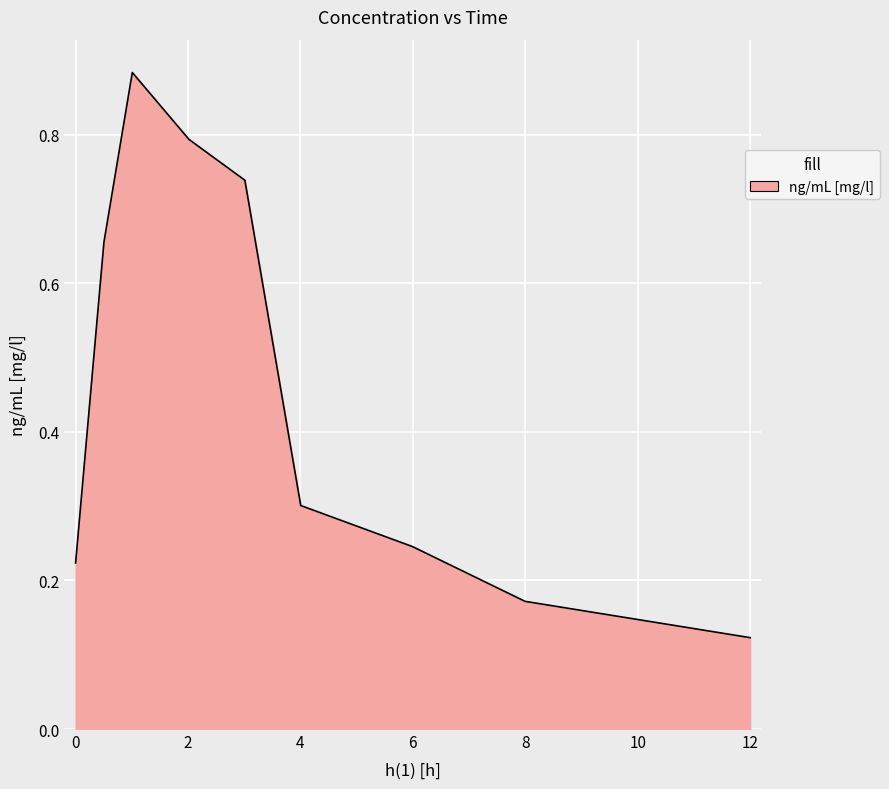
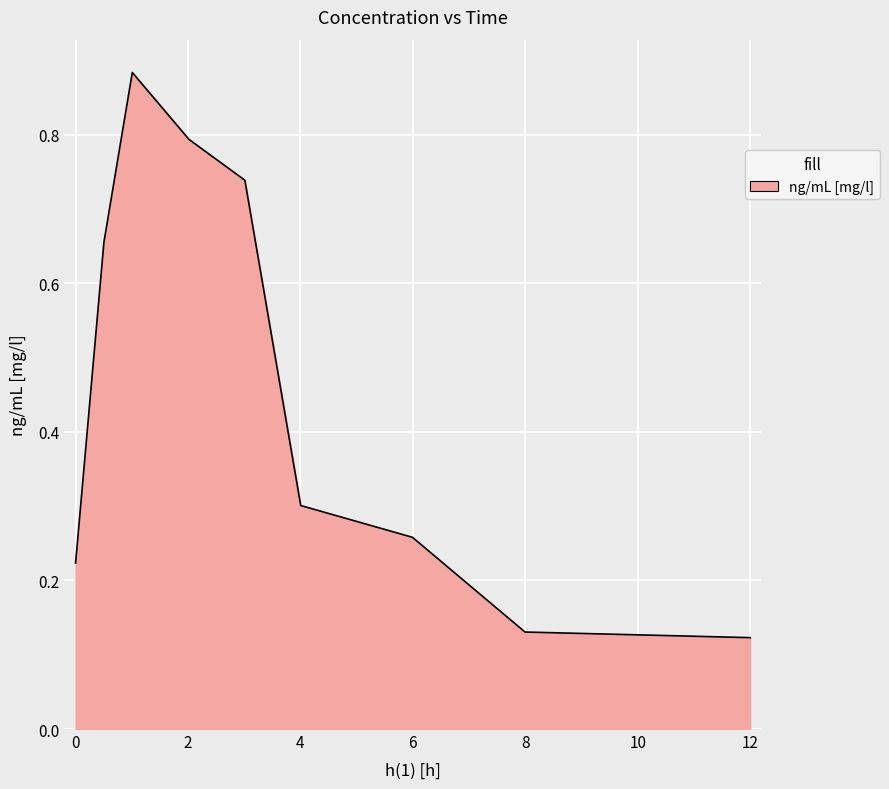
  {
    "0": 0.22,
    "4": 0.30,
-   "6": 0.25,
-   "8": 0.17,
+   "6": 0.26,
+   "8": 0.13,
    "12": 0.12
  }
